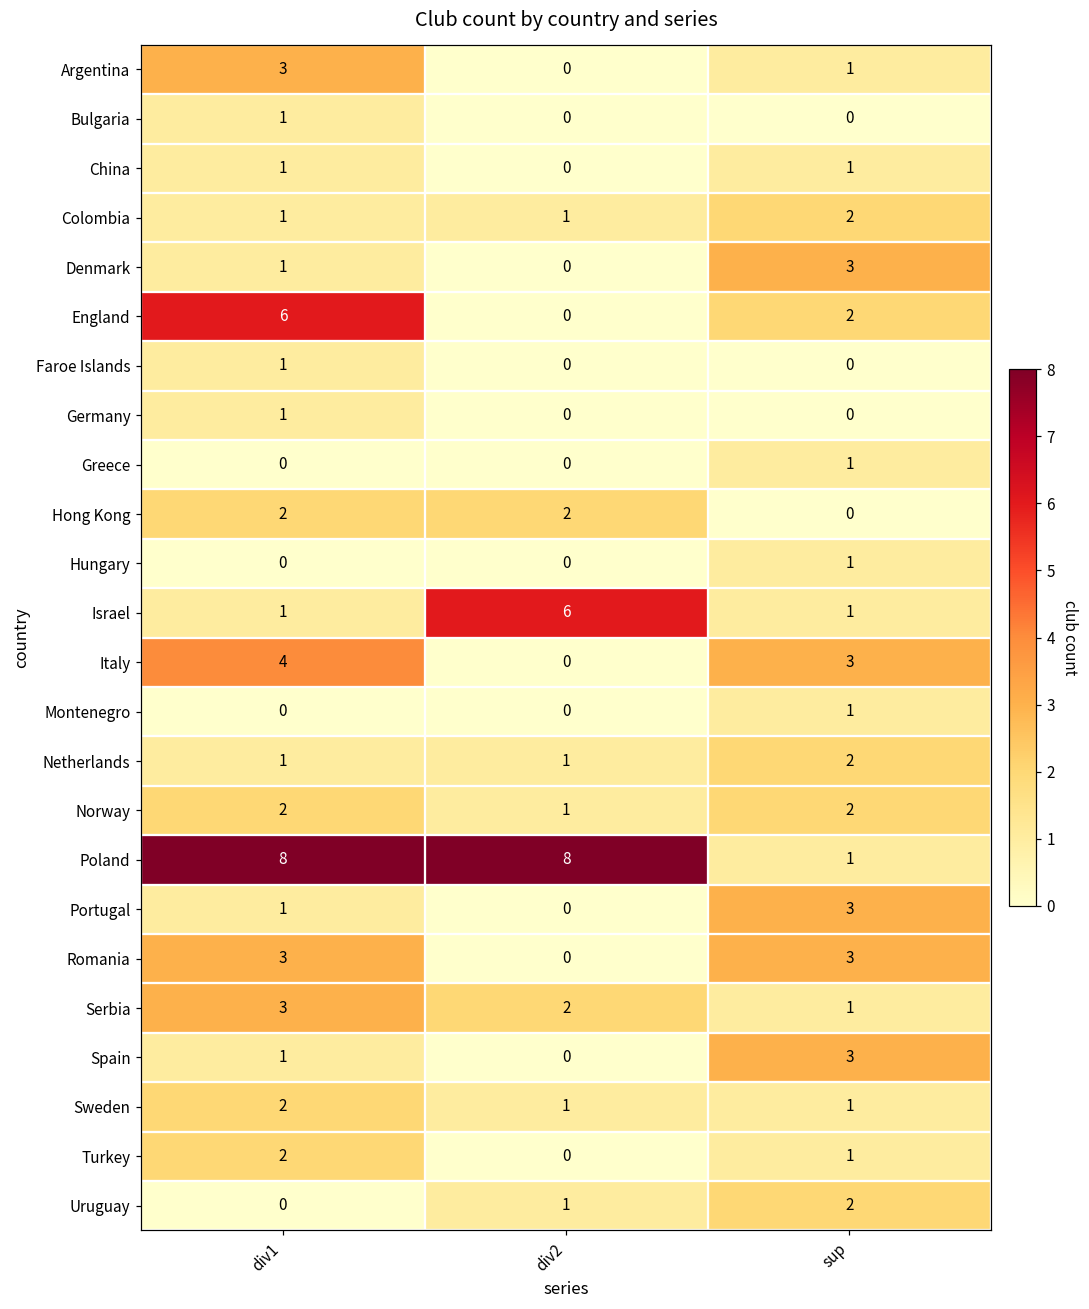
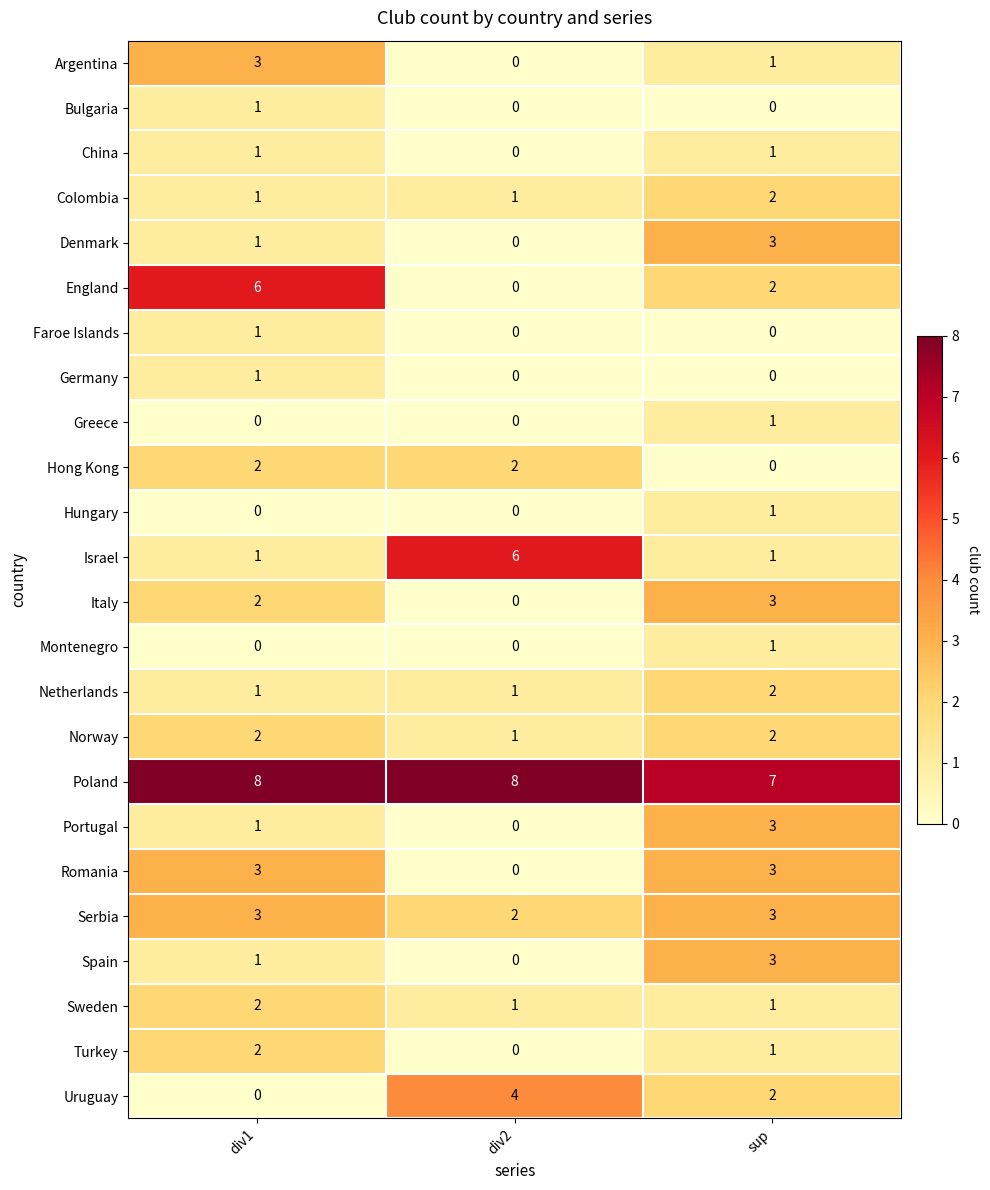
  {
    "Argentina": {
      "div1": 3,
      "div2": 0,
      "sup": 1
    },
    "Bulgaria": {
      "div1": 1,
      "div2": 0,
      "sup": 0
    },
    "China": {
      "div1": 1,
      "div2": 0,
      "sup": 1
    },
    "Colombia": {
      "div1": 1,
      "div2": 1,
      "sup": 2
    },
    "Denmark": {
      "div1": 1,
      "div2": 0,
      "sup": 3
    },
    "England": {
      "div1": 6,
      "div2": 0,
      "sup": 2
    },
    "Faroe Islands": {
      "div1": 1,
      "div2": 0,
      "sup": 0
    },
    "Germany": {
      "div1": 1,
      "div2": 0,
      "sup": 0
    },
    "Greece": {
      "div1": 0,
      "div2": 0,
      "sup": 1
    },
    "Hong Kong": {
      "div1": 2,
      "div2": 2,
      "sup": 0
    },
    "Hungary": {
      "div1": 0,
      "div2": 0,
      "sup": 1
    },
    "Israel": {
      "div1": 1,
      "div2": 6,
      "sup": 1
    },
    "Italy": {
-     "div1": 4,
+     "div1": 2,
      "div2": 0,
      "sup": 3
    },
    "Montenegro": {
      "div1": 0,
      "div2": 0,
      "sup": 1
    },
    "Netherlands": {
      "div1": 1,
      "div2": 1,
      "sup": 2
    },
    "Norway": {
      "div1": 2,
      "div2": 1,
      "sup": 2
    },
    "Poland": {
      "div1": 8,
      "div2": 8,
-     "sup": 1
+     "sup": 7
    },
    "Portugal": {
      "div1": 1,
      "div2": 0,
      "sup": 3
    },
    "Romania": {
      "div1": 3,
      "div2": 0,
      "sup": 3
    },
    "Serbia": {
      "div1": 3,
      "div2": 2,
-     "sup": 1
+     "sup": 3
    },
    "Spain": {
      "div1": 1,
      "div2": 0,
      "sup": 3
    },
    "Sweden": {
      "div1": 2,
      "div2": 1,
      "sup": 1
    },
    "Turkey": {
      "div1": 2,
      "div2": 0,
      "sup": 1
    },
    "Uruguay": {
      "div1": 0,
-     "div2": 1,
+     "div2": 4,
      "sup": 2
    }
  }
